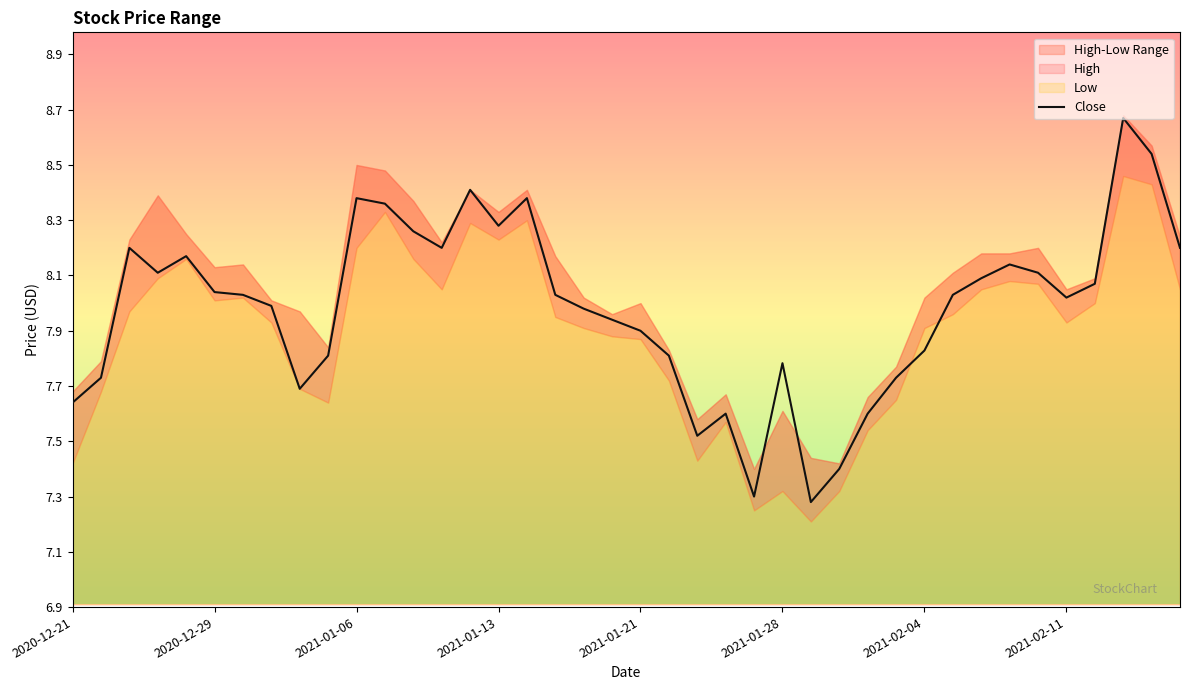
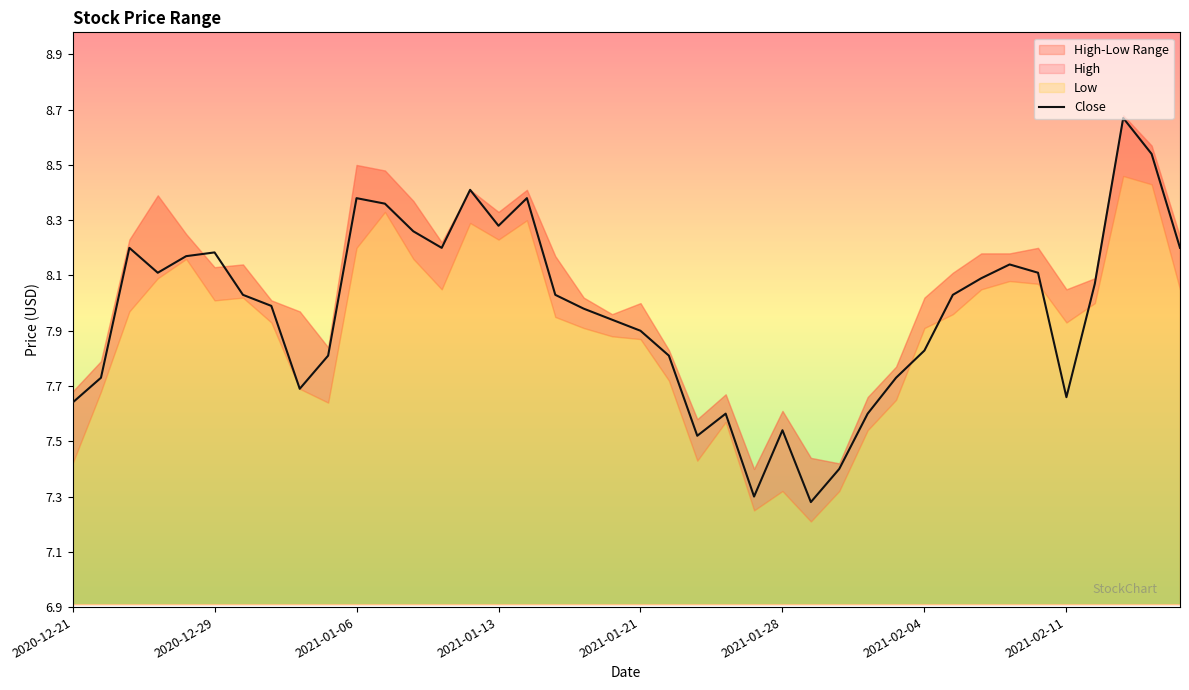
  {
    "Close": {
      "2020-12-21": 7.64,
-     "2020-12-29": 8.04,
+     "2020-12-29": 8.18,
      "2021-01-06": 8.38,
      "2021-01-13": 8.28,
      "2021-01-21": 7.90,
-     "2021-01-28": 7.78,
+     "2021-01-28": 7.54,
      "2021-02-04": 7.83,
-     "2021-02-11": 8.02
+     "2021-02-11": 7.66
    }
  }
